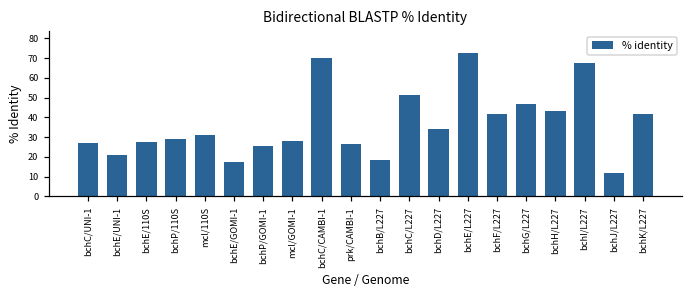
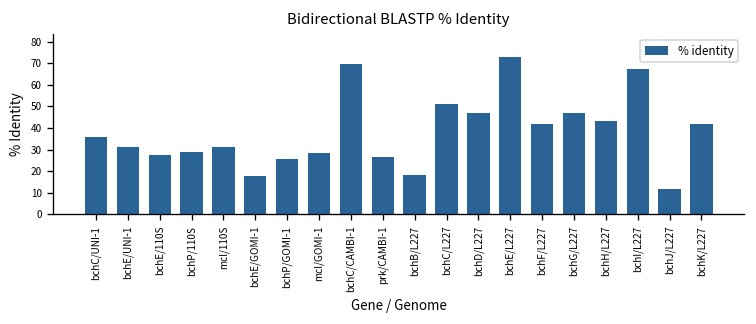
  {
-   "bchC/UNI-1": 27,
-   "bchE/UNI-1": 21,
+   "bchC/UNI-1": 36,
+   "bchE/UNI-1": 31,
    "bchE/110S": 28,
    "bchP/110S": 29,
    "mcl/110S": 31,
    "bchE/GOMI-1": 18,
    "bchP/GOMI-1": 26,
    "mcl/GOMI-1": 28,
    "bchC/CAMBI-1": 70,
    "prk/CAMBI-1": 27,
    "bchB/L227": 18,
    "bchC/L227": 51,
-   "bchD/L227": 34,
+   "bchD/L227": 47,
    "bchE/L227": 73,
    "bchF/L227": 42,
    "bchG/L227": 47,
    "bchH/L227": 43,
    "bchI/L227": 67,
    "bchJ/L227": 12,
    "bchK/L227": 42
  }
